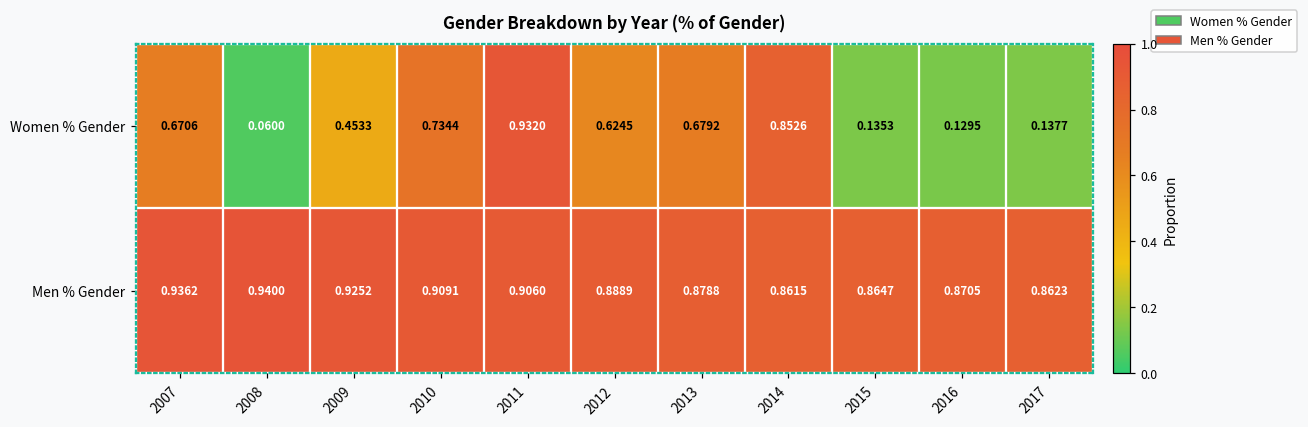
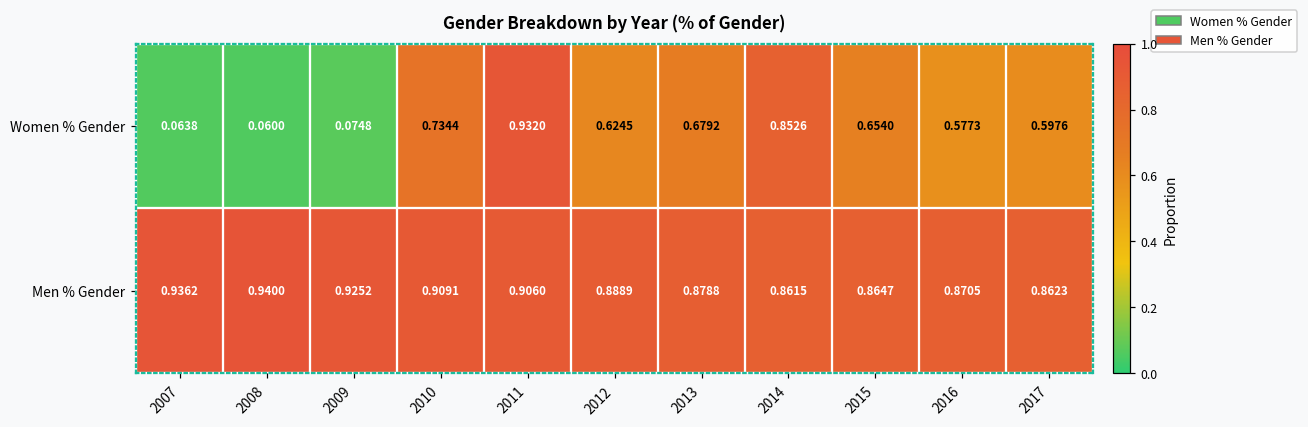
  {
    "Women % Gender": {
-     "2007": 0.6706,
+     "2007": 0.0638,
      "2008": 0.0600,
-     "2009": 0.4533,
+     "2009": 0.0748,
      "2010": 0.7344,
      "2011": 0.9320,
      "2012": 0.6245,
      "2013": 0.6792,
      "2014": 0.8526,
-     "2015": 0.1353,
-     "2016": 0.1295,
-     "2017": 0.1377
+     "2015": 0.6540,
+     "2016": 0.5773,
+     "2017": 0.5976
    },
    "Men % Gender": {
      "2007": 0.9362,
      "2008": 0.9400,
      "2009": 0.9252,
      "2010": 0.9091,
      "2011": 0.9060,
      "2012": 0.8889,
      "2013": 0.8788,
      "2014": 0.8615,
      "2015": 0.8647,
      "2016": 0.8705,
      "2017": 0.8623
    }
  }
